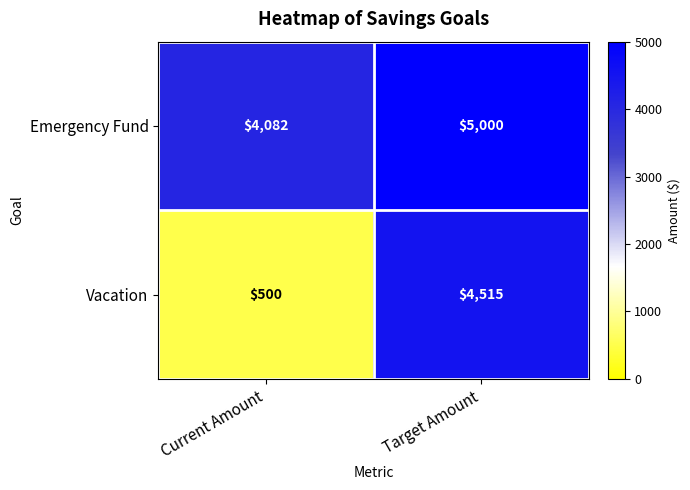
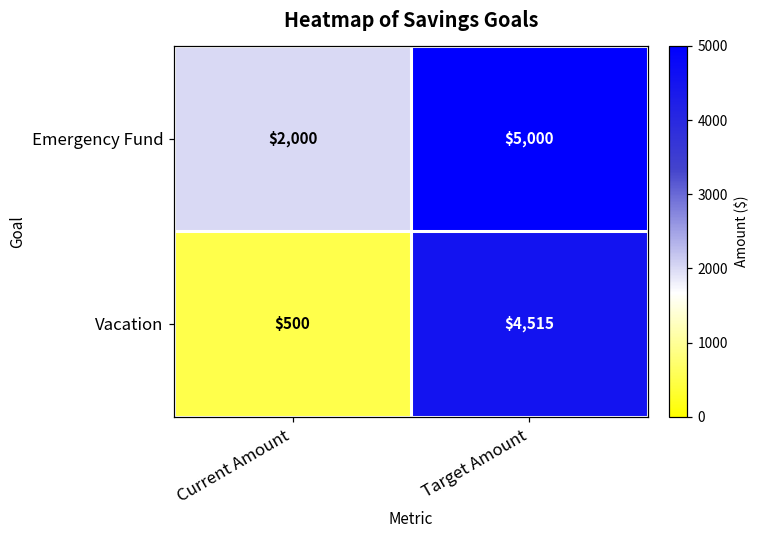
  {
    "Emergency Fund": {
-     "Current Amount": "$4,082",
+     "Current Amount": "$2,000",
      "Target Amount": "$5,000"
    },
    "Vacation": {
      "Current Amount": "$500",
      "Target Amount": "$4,515"
    }
  }
